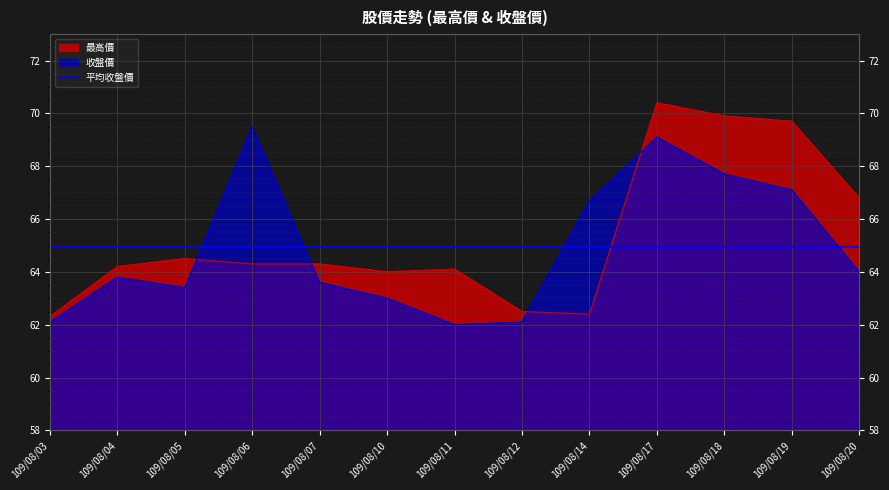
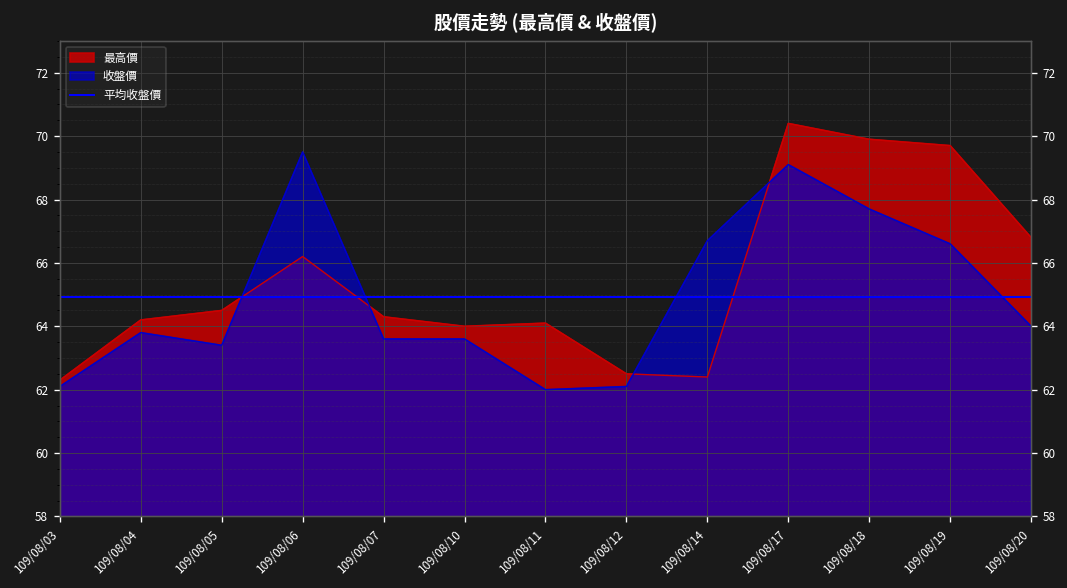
  {
    "最高價": {
      "109/08/03": 62.3,
      "109/08/04": 64.2,
      "109/08/05": 64.5,
-     "109/08/06": 64.3,
+     "109/08/06": 66.2,
      "109/08/07": 64.3,
      "109/08/10": 64.0,
      "109/08/11": 64.1,
      "109/08/12": 62.5,
      "109/08/14": 62.4,
      "109/08/17": 70.4,
      "109/08/18": 69.9,
      "109/08/19": 69.7,
      "109/08/20": 66.8
    },
    "收盤價": {
      "109/08/03": 62.1,
      "109/08/04": 63.8,
      "109/08/05": 63.4,
      "109/08/06": 69.5,
      "109/08/07": 63.6,
-     "109/08/10": 63.0,
+     "109/08/10": 63.6,
      "109/08/11": 62.0,
      "109/08/12": 62.1,
      "109/08/14": 66.7,
      "109/08/17": 69.1,
      "109/08/18": 67.7,
-     "109/08/19": 67.1,
+     "109/08/19": 66.6,
      "109/08/20": 64.0
    }
  }
